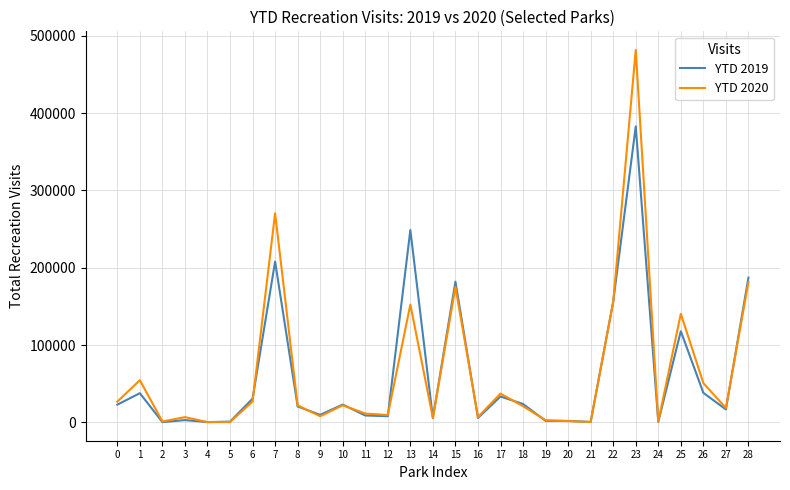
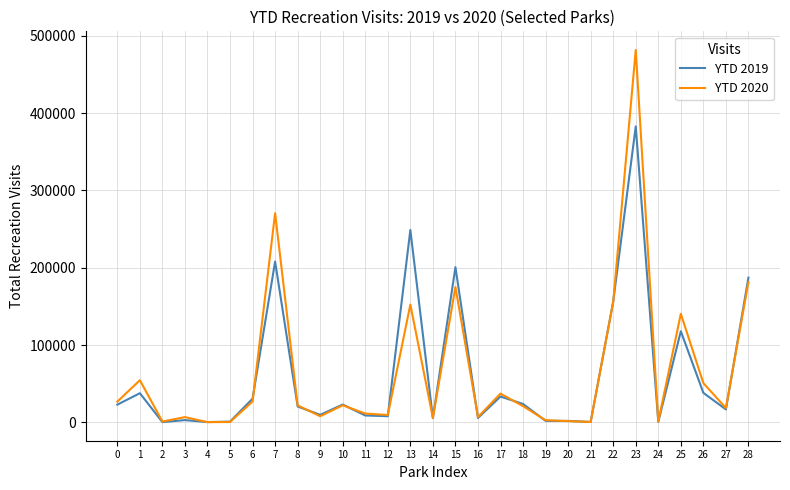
  {
    "YTD 2019": {
      "0": 20000,
      "1": 40000,
      "3": 0,
      "6": 30000,
      "7": 210000,
      "13": 250000,
-     "15": 180000,
+     "15": 200000,
      "17": 30000,
      "23": 380000,
      "25": 120000,
      "26": 40000,
      "28": 190000
    },
    "YTD 2020": {
      "0": 30000,
      "1": 50000,
      "3": 10000,
      "6": 30000,
      "7": 270000,
      "13": 150000,
      "15": 180000,
      "17": 40000,
      "23": 480000,
      "25": 140000,
      "26": 50000,
      "28": 180000
    }
  }
